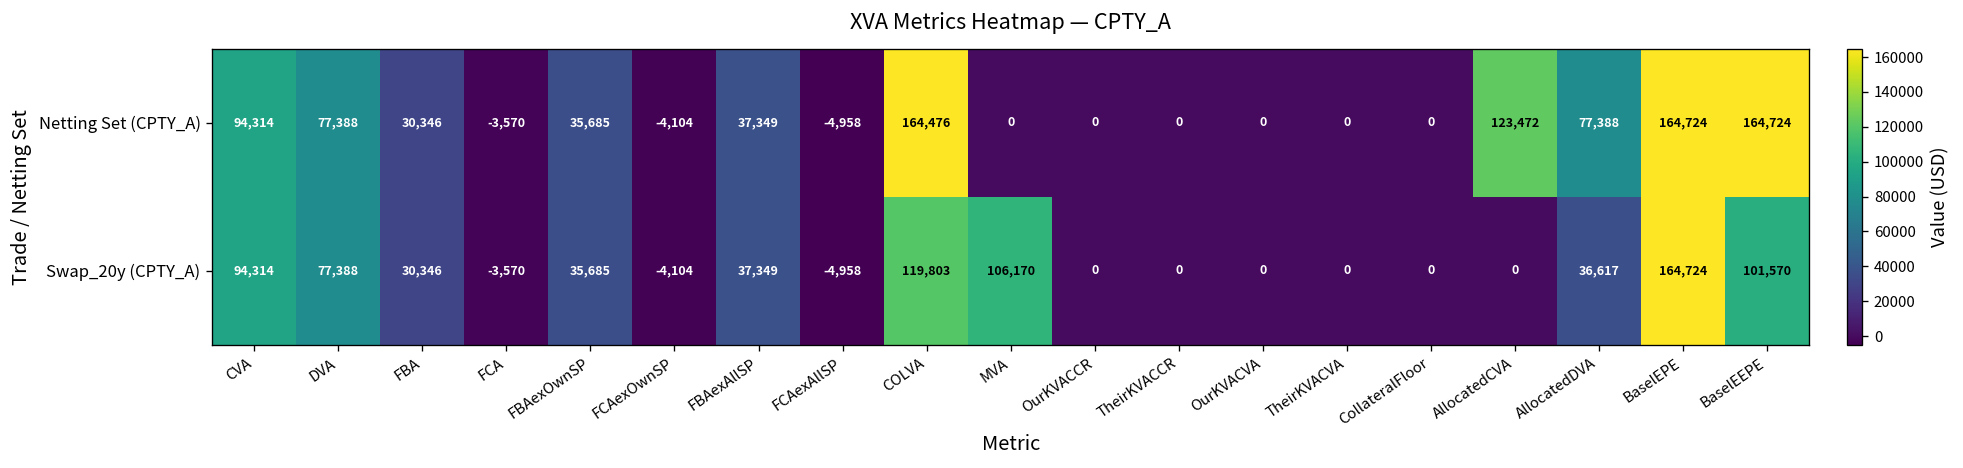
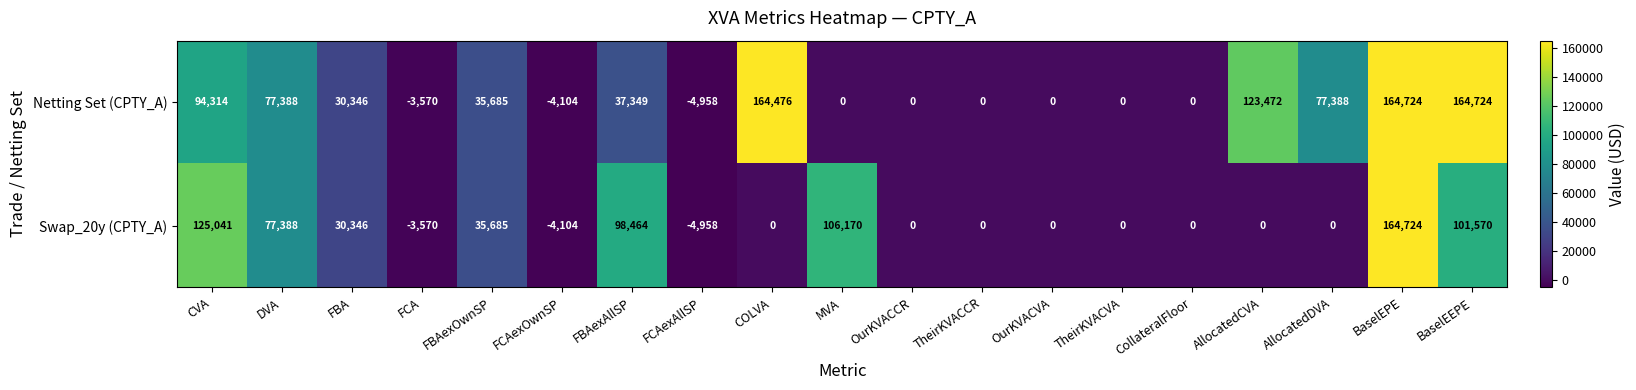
  {
    "Netting Set (CPTY_A)": {
      "CVA": "94,314",
      "DVA": "77,388",
      "FBA": "30,346",
      "FCA": "-3,570",
      "FBAexOwnSP": "35,685",
      "FCAexOwnSP": "-4,104",
      "FBAexAllSP": "37,349",
      "FCAexAllSP": "-4,958",
      "COLVA": "164,476",
      "MVA": "0",
      "OurKVACCR": "0",
      "TheirKVACCR": "0",
      "OurKVACVA": "0",
      "TheirKVACVA": "0",
      "CollateralFloor": "0",
      "AllocatedCVA": "123,472",
      "AllocatedDVA": "77,388",
      "BaselEPE": "164,724",
      "BaselEEPE": "164,724"
    },
    "Swap_20y (CPTY_A)": {
-     "CVA": "94,314",
+     "CVA": "125,041",
      "DVA": "77,388",
      "FBA": "30,346",
      "FCA": "-3,570",
      "FBAexOwnSP": "35,685",
      "FCAexOwnSP": "-4,104",
-     "FBAexAllSP": "37,349",
+     "FBAexAllSP": "98,464",
      "FCAexAllSP": "-4,958",
-     "COLVA": "119,803",
+     "COLVA": "0",
      "MVA": "106,170",
      "OurKVACCR": "0",
      "TheirKVACCR": "0",
      "OurKVACVA": "0",
      "TheirKVACVA": "0",
      "CollateralFloor": "0",
      "AllocatedCVA": "0",
-     "AllocatedDVA": "36,617",
+     "AllocatedDVA": "0",
      "BaselEPE": "164,724",
      "BaselEEPE": "101,570"
    }
  }
